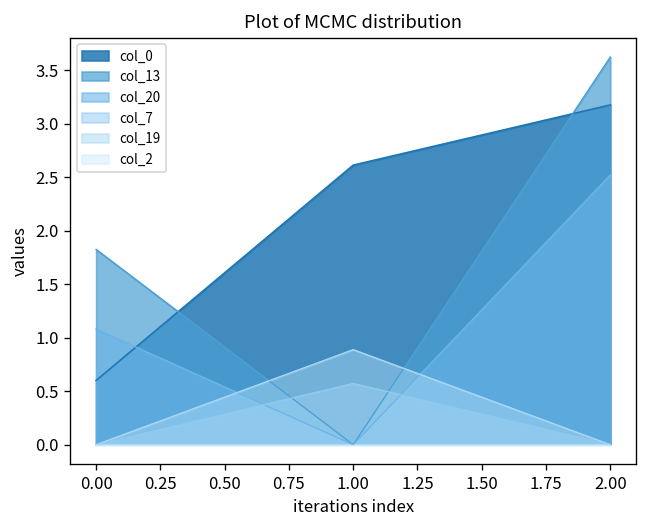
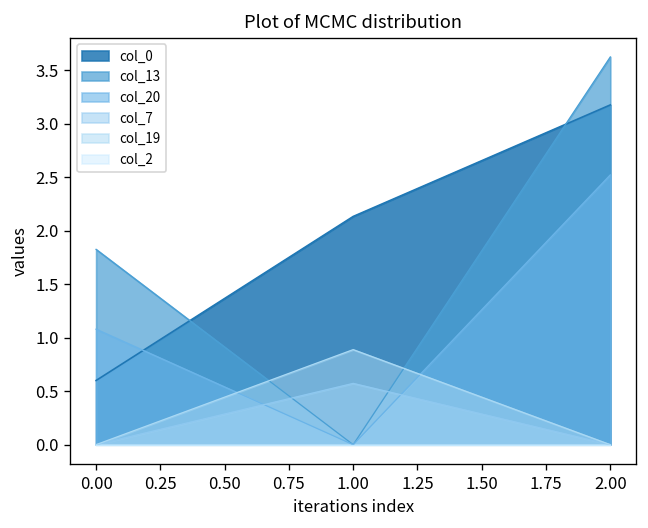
  {
    "col_0": {
      "0.00": 0.6,
-     "1.00": 2.6,
+     "1.00": 2.1,
      "2.00": 3.2
    }
  }
